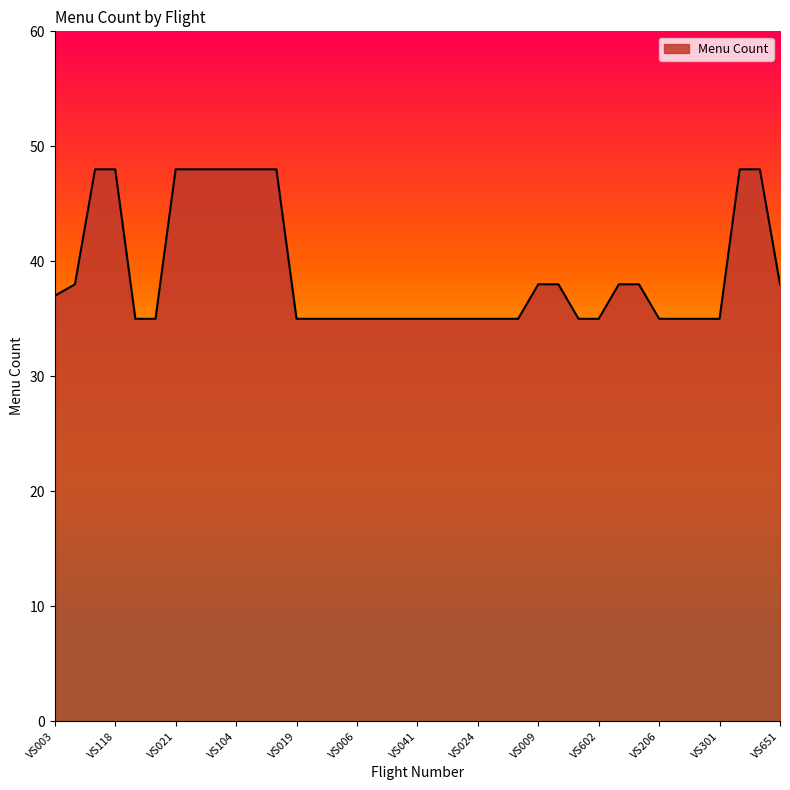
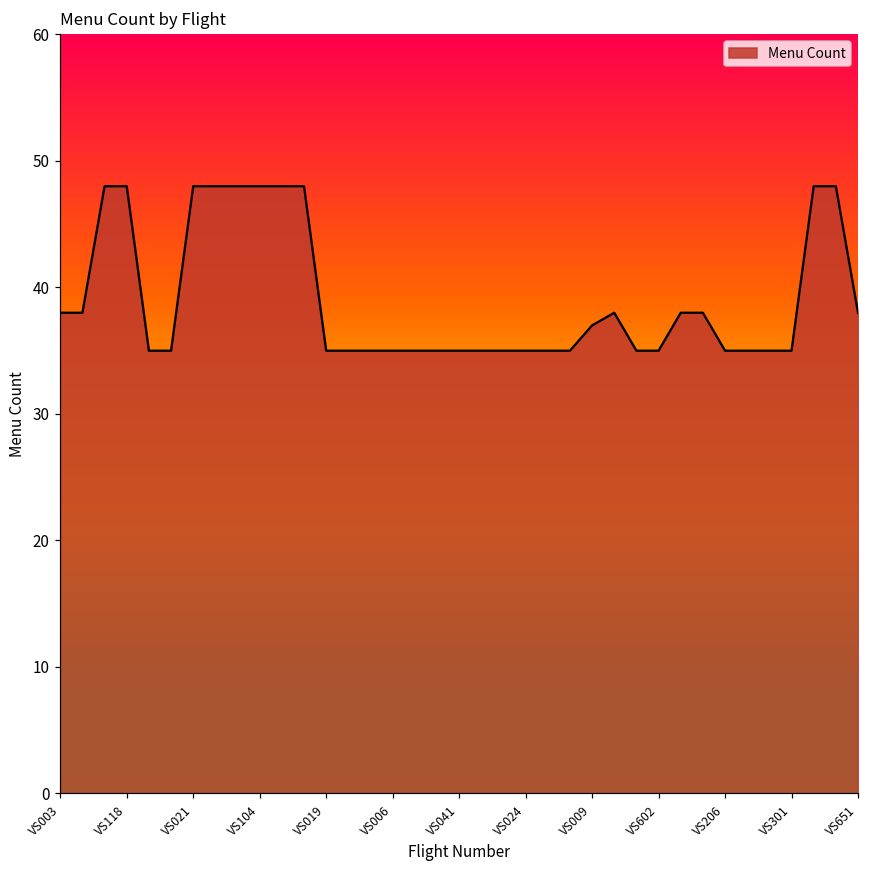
  {
-   "VS003": 37,
+   "VS003": 38,
    "VS118": 48,
    "VS021": 48,
    "VS104": 48,
    "VS019": 35,
    "VS006": 35,
    "VS041": 35,
    "VS024": 35,
-   "VS009": 38,
+   "VS009": 37,
    "VS602": 35,
    "VS206": 35,
    "VS301": 35,
    "VS651": 38
  }
